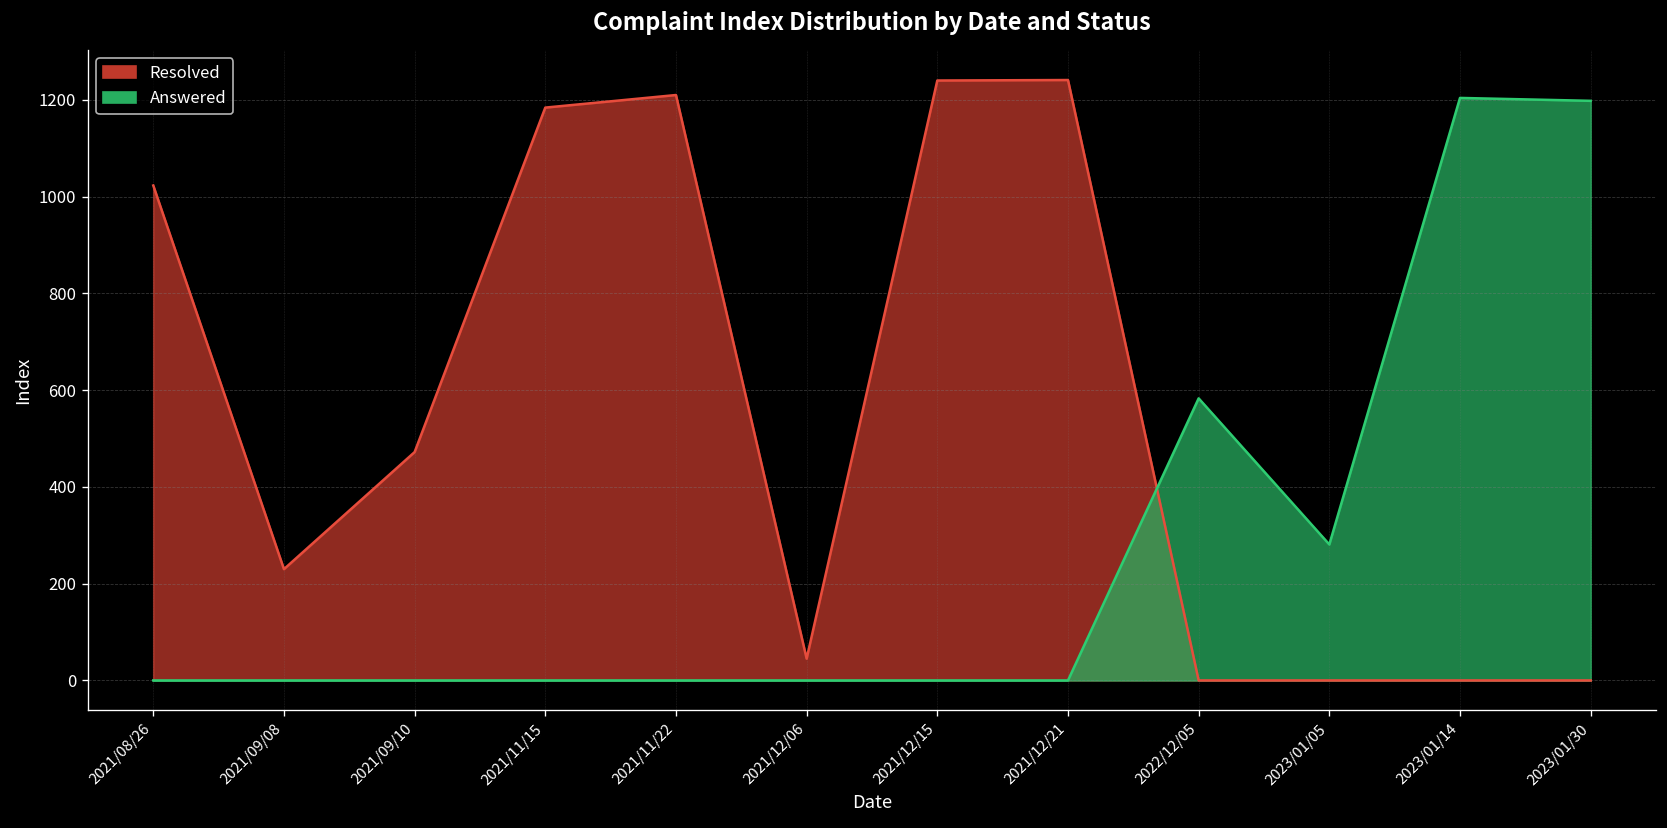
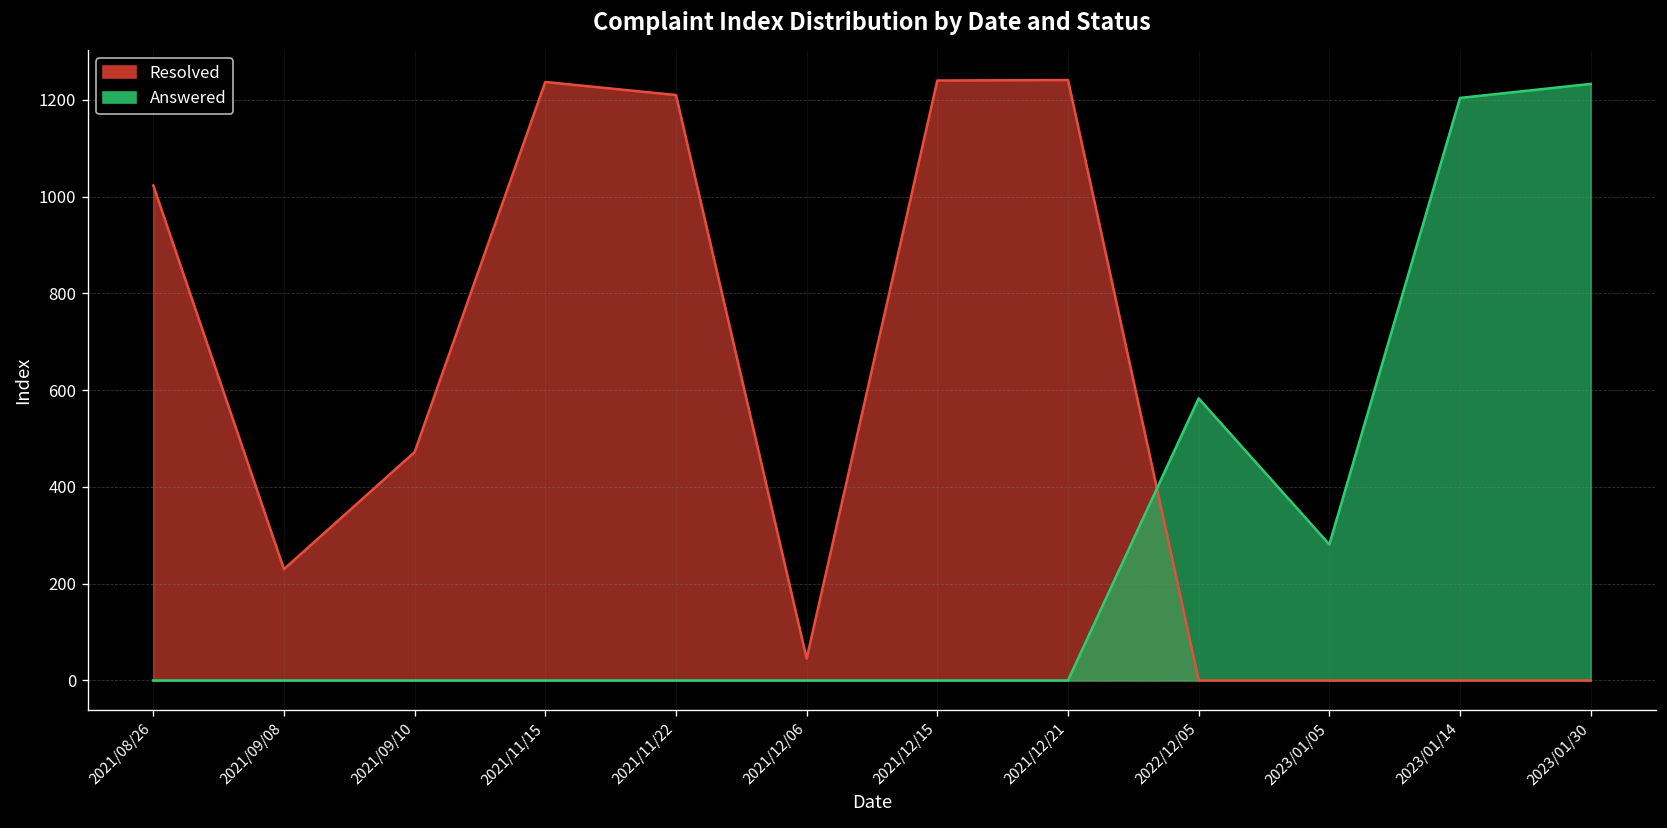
  {
    "Resolved": {
      "2021/08/26": 1020,
      "2021/09/08": 230,
      "2021/09/10": 470,
-     "2021/11/15": 1180,
+     "2021/11/15": 1240,
      "2021/11/22": 1210,
      "2021/12/06": 50,
      "2021/12/15": 1240,
      "2021/12/21": 1240,
      "2022/12/05": 0,
      "2023/01/05": 0,
      "2023/01/14": 0,
      "2023/01/30": 0
    },
    "Answered": {
      "2021/08/26": 0,
      "2021/09/08": 0,
      "2021/09/10": 0,
      "2021/11/15": 0,
      "2021/11/22": 0,
      "2021/12/06": 0,
      "2021/12/15": 0,
      "2021/12/21": 0,
      "2022/12/05": 580,
      "2023/01/05": 280,
      "2023/01/14": 1200,
-     "2023/01/30": 1200
+     "2023/01/30": 1230
    }
  }
